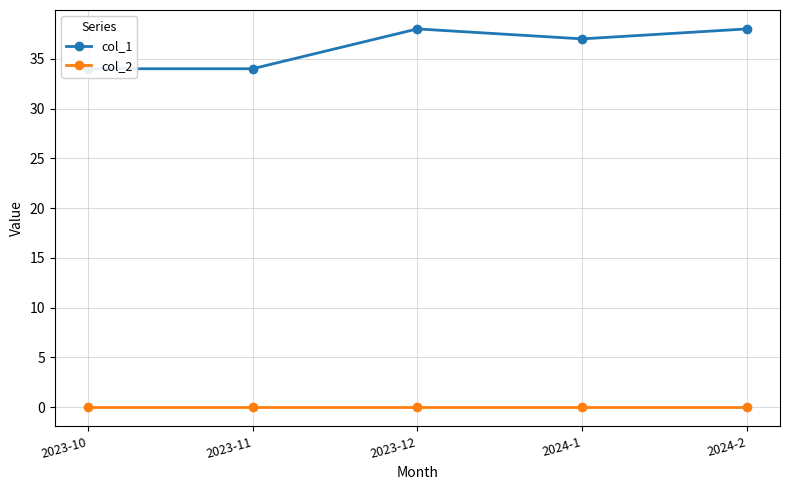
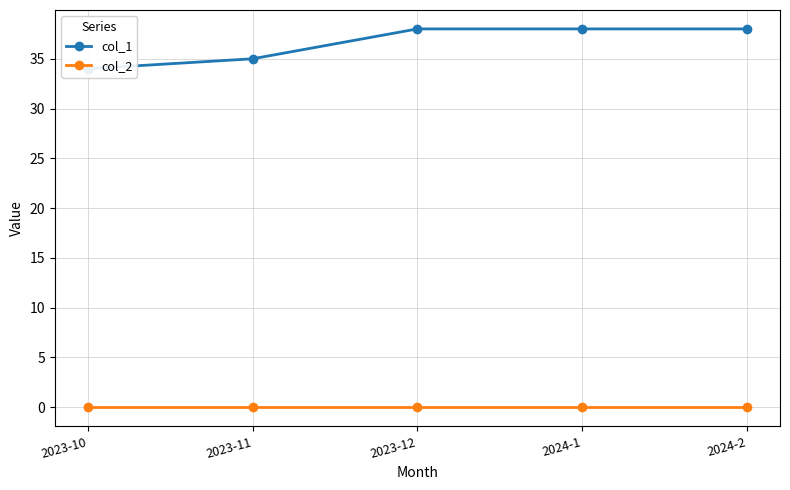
  {
    "col_1": {
-     "2023-11": 34,
+     "2023-11": 35,
      "2023-12": 38,
-     "2024-1": 37,
+     "2024-1": 38,
      "2024-2": 38
    },
    "col_2": {
      "2023-10": 0,
      "2023-11": 0,
      "2023-12": 0,
      "2024-1": 0,
      "2024-2": 0
    }
  }
